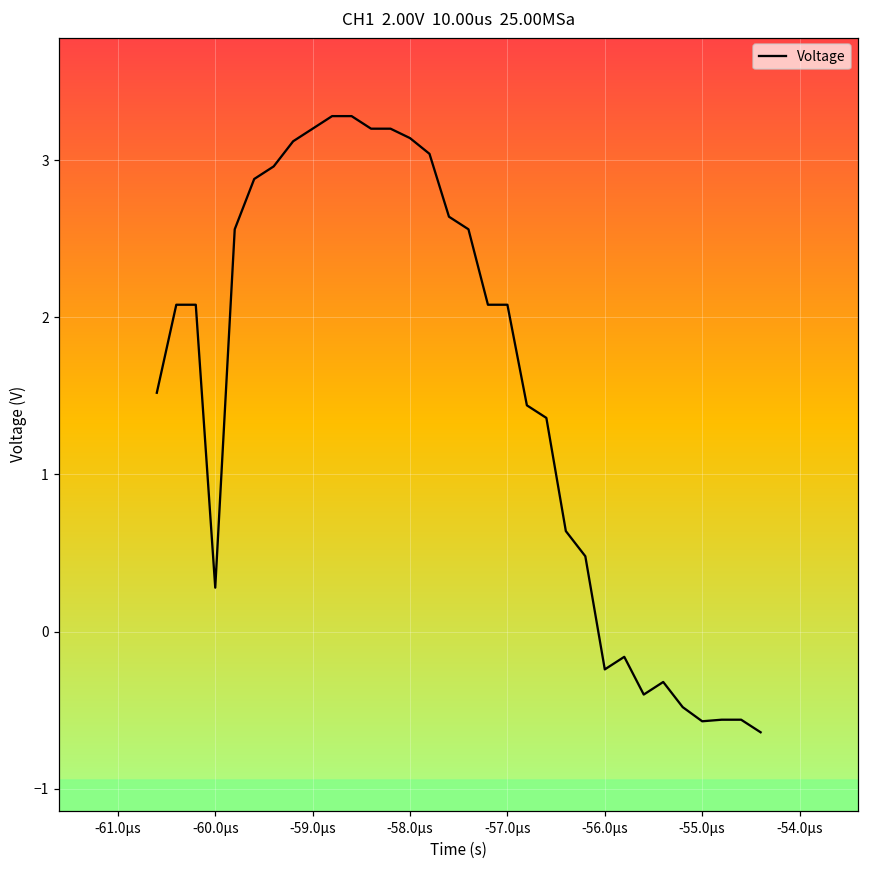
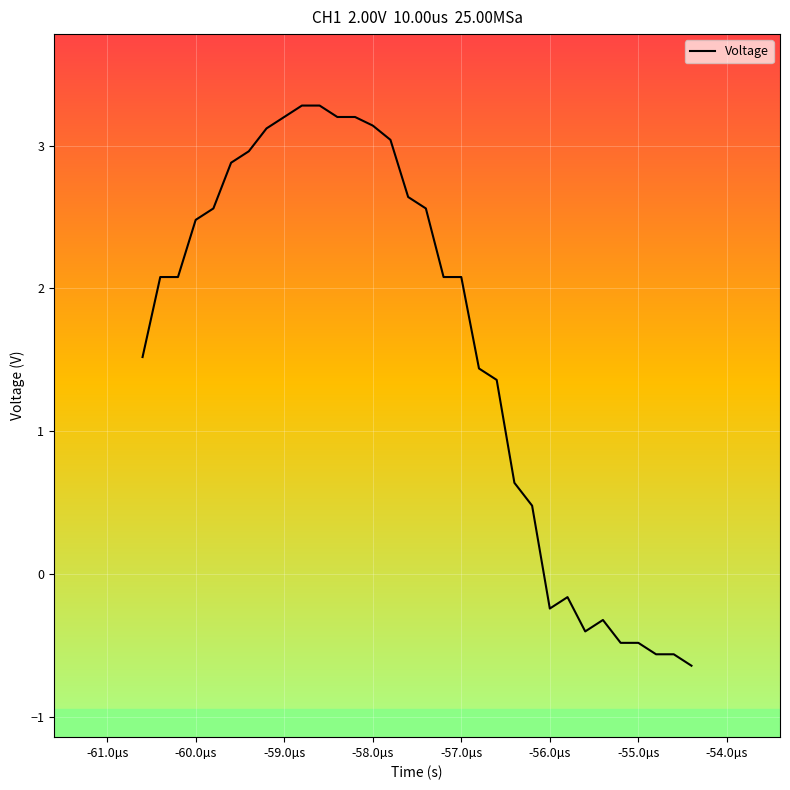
  {
-   "-60.0µs": 0.28,
+   "-60.0µs": 2.48,
    "-59.0µs": 3.20,
    "-58.0µs": 3.14,
    "-57.0µs": 2.08,
    "-56.0µs": -0.24,
-   "-55.0µs": -0.57
+   "-55.0µs": -0.48
  }
